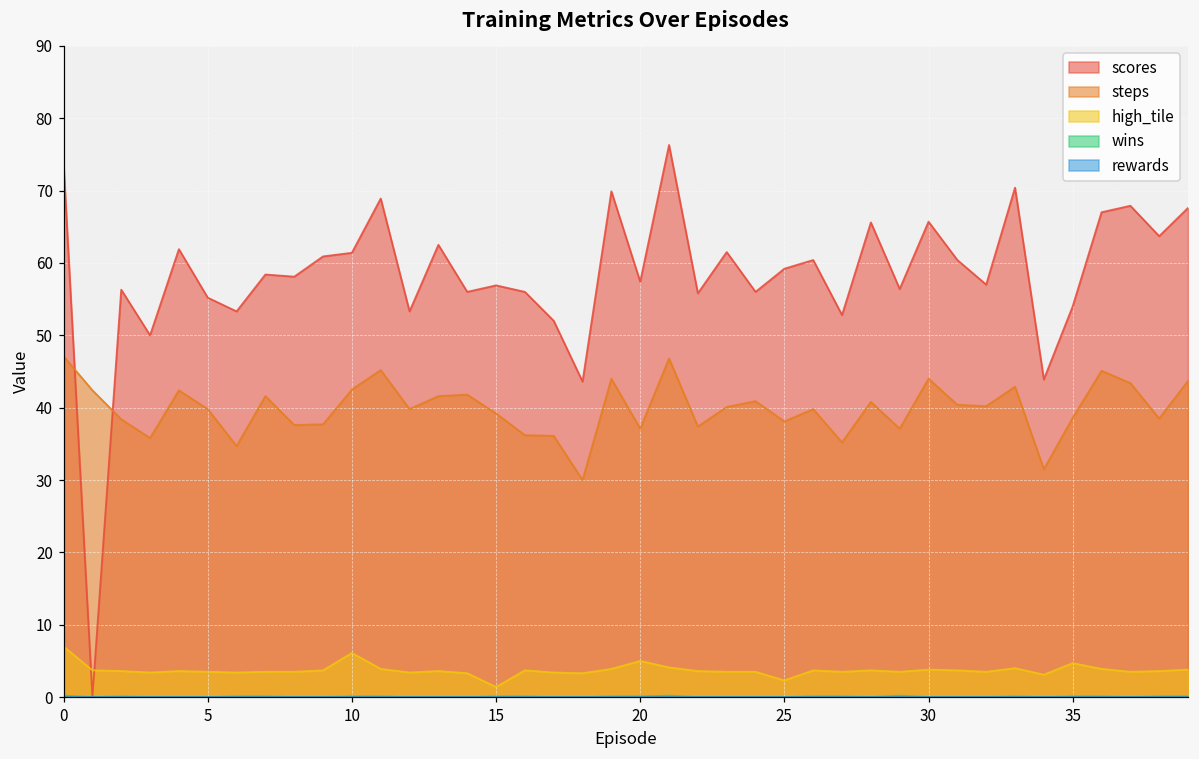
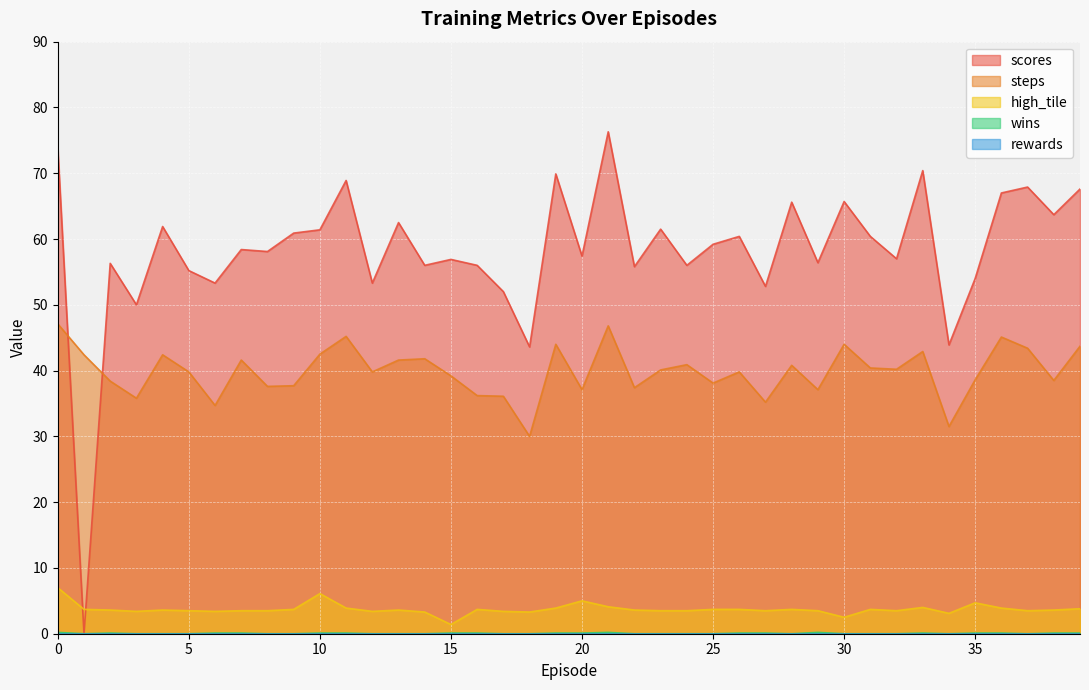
  {
    "high_tile": {
      "0": 7,
      "5": 4,
      "10": 6,
      "15": 1,
      "20": 5,
-     "25": 2,
-     "30": 4,
+     "25": 4,
+     "30": 3,
      "35": 5
    }
  }
